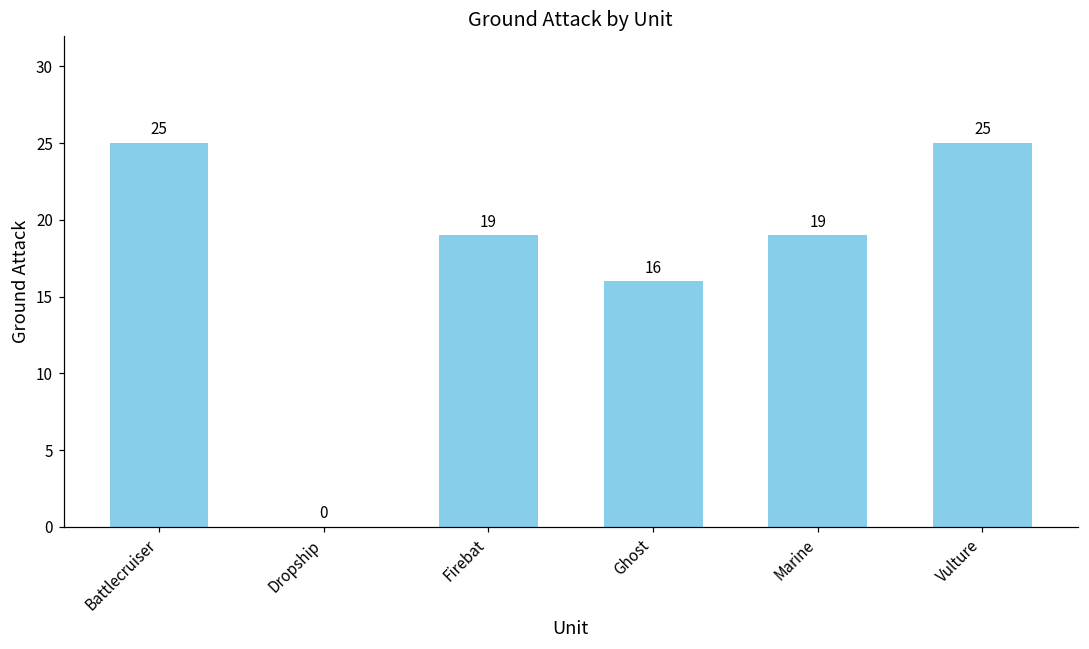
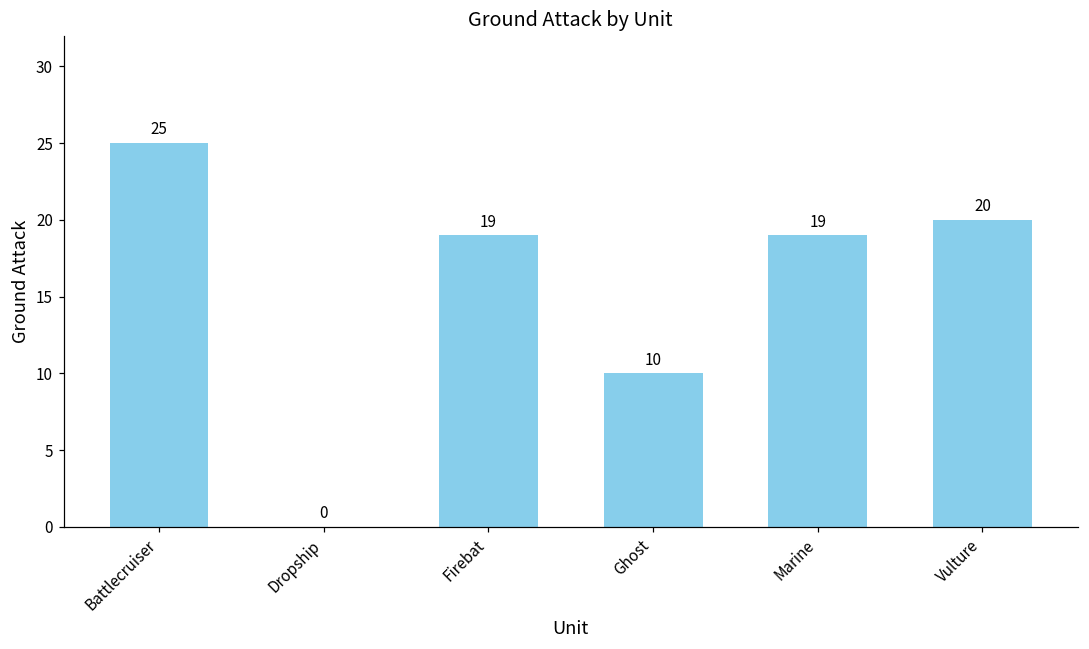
  {
    "Battlecruiser": 25,
    "Dropship": 0,
    "Firebat": 19,
-   "Ghost": 16,
+   "Ghost": 10,
    "Marine": 19,
-   "Vulture": 25
+   "Vulture": 20
  }
